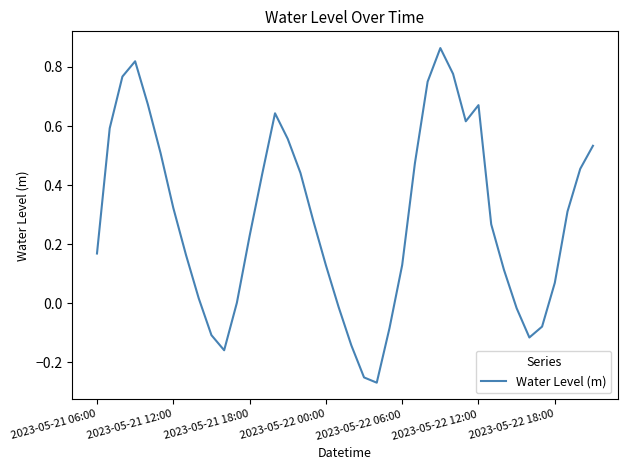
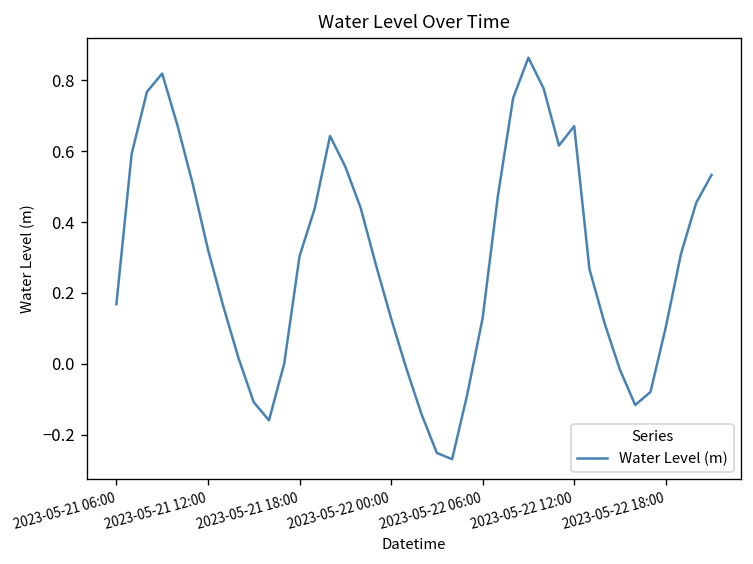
  {
    "2023-05-21 06:00": 0.17,
    "2023-05-21 12:00": 0.32,
-   "2023-05-21 18:00": 0.23,
+   "2023-05-21 18:00": 0.30,
    "2023-05-22 00:00": 0.13,
    "2023-05-22 06:00": 0.13,
    "2023-05-22 12:00": 0.67,
-   "2023-05-22 18:00": 0.07
+   "2023-05-22 18:00": 0.10
  }
